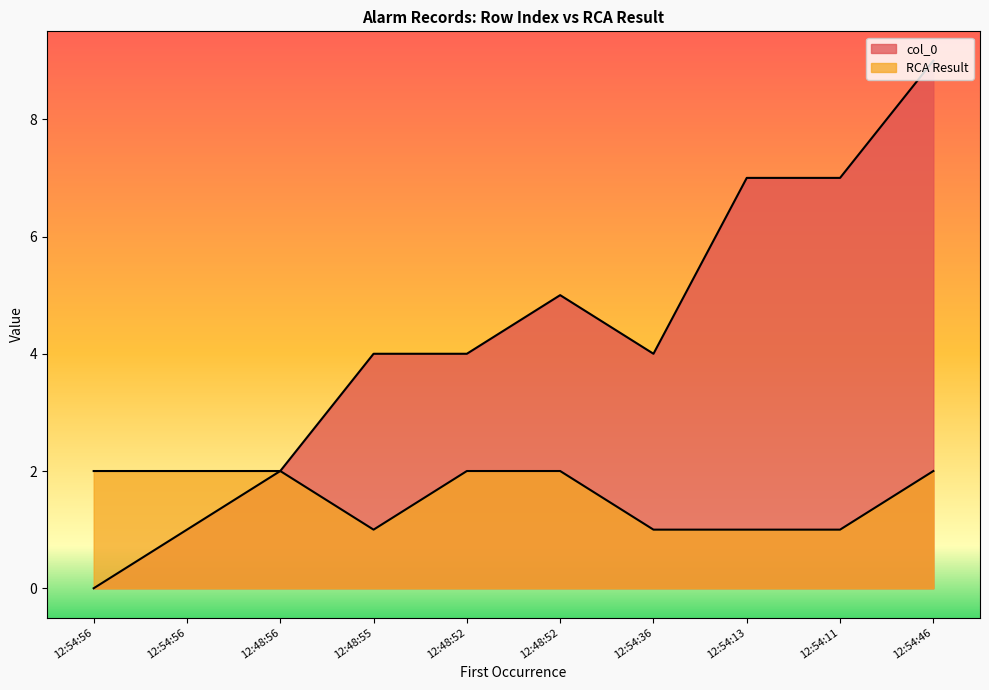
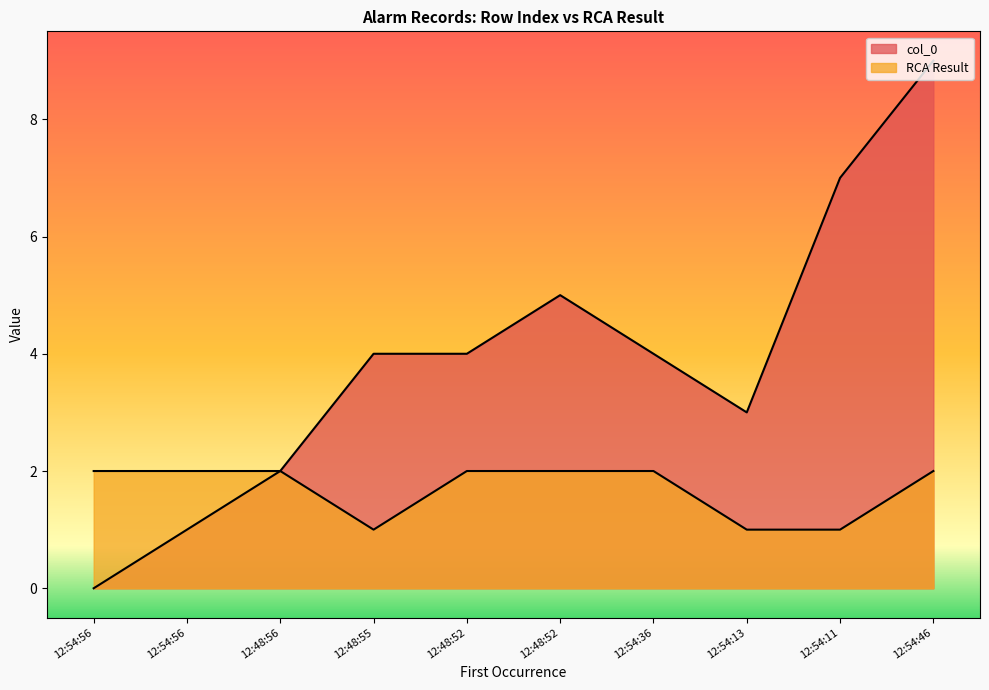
  {
    "col_0": {
      "12:48:55": 4,
      "12:54:36": 4,
-     "12:54:13": 7,
+     "12:54:13": 3,
      "12:54:11": 7
    },
    "RCA Result": {
      "12:48:55": 1,
-     "12:54:36": 1,
+     "12:54:36": 2,
      "12:54:13": 1,
      "12:54:11": 1,
      "12:54:46": 2
    }
  }
